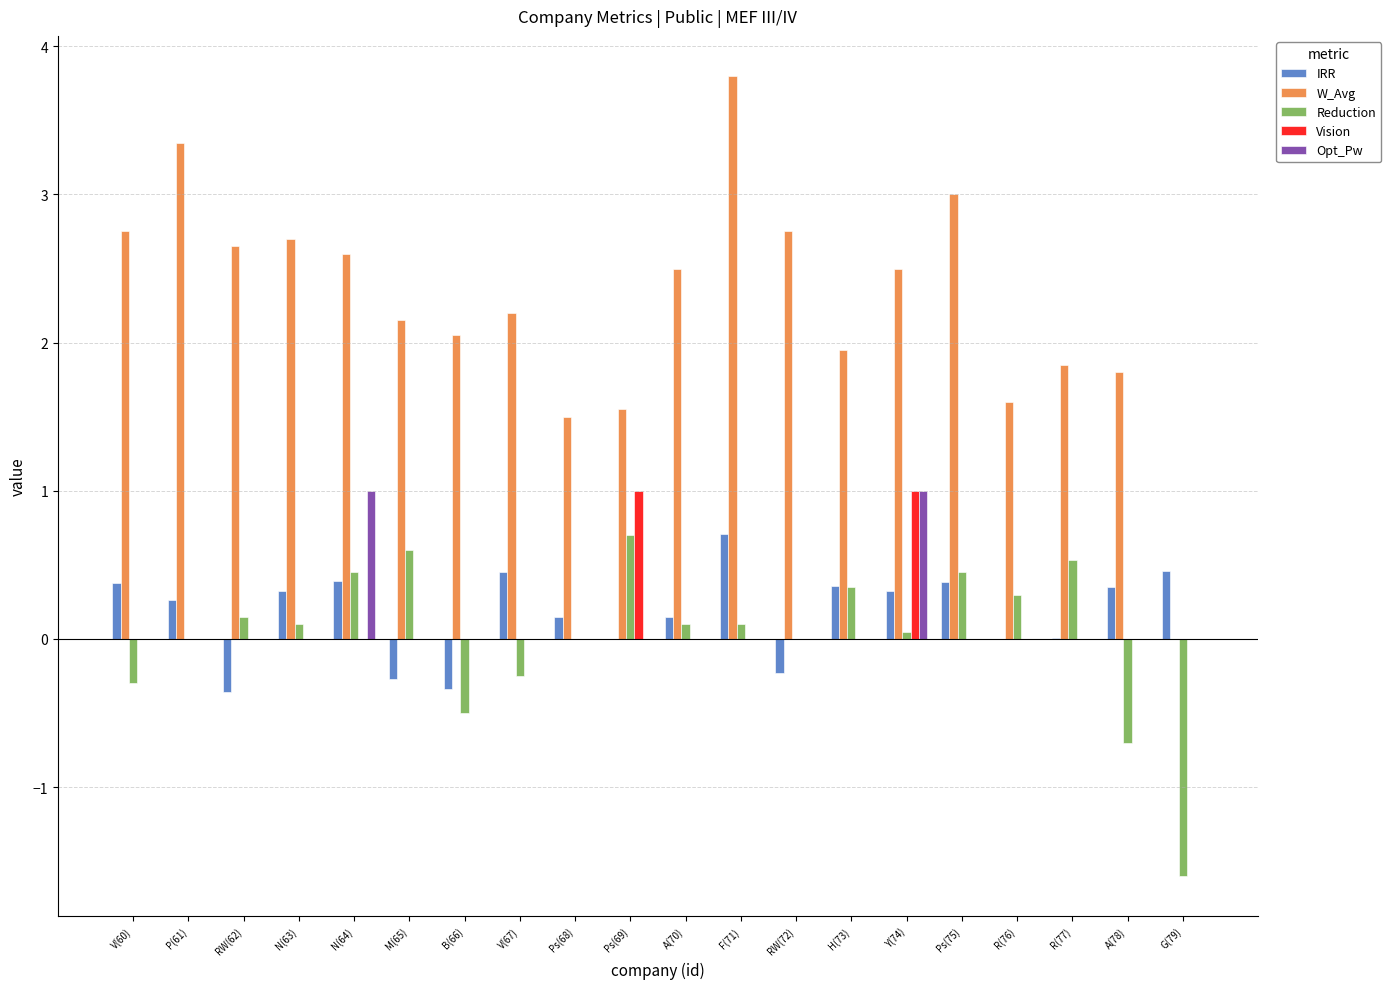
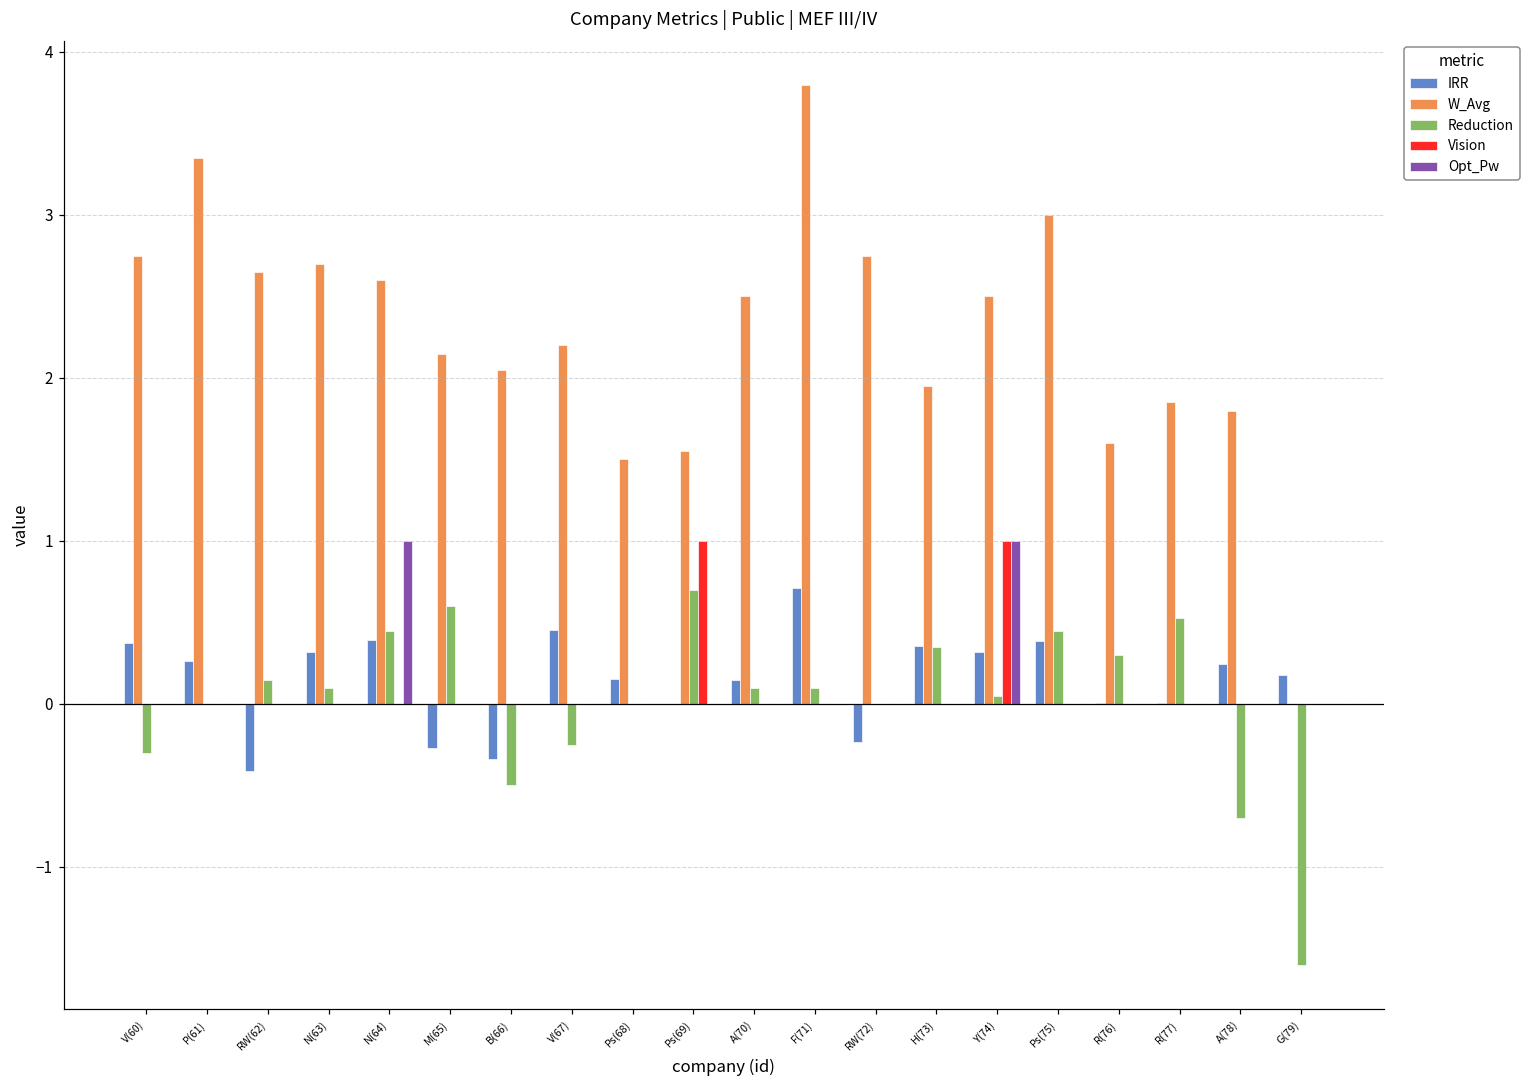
  {
    "IRR": {
      "V(60)": 0.38,
      "P(61)": 0.26,
-     "RW(62)": -0.36,
+     "RW(62)": -0.41,
      "N(63)": 0.32,
      "N(64)": 0.39,
      "M(65)": -0.27,
      "B(66)": -0.34,
      "V(67)": 0.45,
      "Ps(68)": 0.15,
      "Ps(69)": 0.00,
      "A(70)": 0.15,
      "F(71)": 0.71,
      "RW(72)": -0.23,
      "H(73)": 0.36,
      "Y(74)": 0.32,
      "Ps(75)": 0.38,
-     "A(78)": 0.35,
-     "G(79)": 0.46
+     "A(78)": 0.25,
+     "G(79)": 0.18
    },
    "W_Avg": {
      "V(60)": 2.75,
      "P(61)": 3.35,
      "RW(62)": 2.65,
      "N(63)": 2.70,
      "N(64)": 2.60,
      "M(65)": 2.15,
      "B(66)": 2.05,
      "V(67)": 2.20,
      "Ps(68)": 1.50,
      "Ps(69)": 1.55,
      "A(70)": 2.50,
      "F(71)": 3.80,
      "RW(72)": 2.75,
      "H(73)": 1.95,
      "Y(74)": 2.50,
      "Ps(75)": 3.00,
      "R(76)": 1.60,
      "R(77)": 1.85,
      "A(78)": 1.80,
      "G(79)": 0.00
    },
    "Reduction": {
      "V(60)": -0.30,
      "P(61)": 0.00,
      "RW(62)": 0.15,
      "N(63)": 0.10,
      "N(64)": 0.45,
      "M(65)": 0.60,
      "B(66)": -0.50,
      "V(67)": -0.25,
      "Ps(68)": 0.00,
      "Ps(69)": 0.70,
      "A(70)": 0.10,
      "F(71)": 0.10,
      "RW(72)": 0.00,
      "H(73)": 0.35,
      "Y(74)": 0.05,
      "Ps(75)": 0.45,
      "R(76)": 0.30,
      "R(77)": 0.53,
      "A(78)": -0.70,
      "G(79)": -1.60
    },
    "Vision": {
      "V(60)": 0.00,
      "P(61)": 0.00,
      "RW(62)": 0.00,
      "N(63)": 0.00,
      "N(64)": 0.00,
      "M(65)": 0.00,
      "B(66)": 0.00,
      "V(67)": 0.00,
      "Ps(68)": 0.00,
      "Ps(69)": 1.00,
      "A(70)": 0.00,
      "F(71)": 0.00,
      "RW(72)": 0.00,
      "H(73)": 0.00,
      "Y(74)": 1.00,
      "Ps(75)": 0.00,
      "R(76)": 0.00,
      "R(77)": 0.00,
      "A(78)": 0.00,
      "G(79)": 0.00
    },
    "Opt_Pw": {
      "V(60)": 0.00,
      "P(61)": 0.00,
      "RW(62)": 0.00,
      "N(63)": 0.00,
      "N(64)": 1.00,
      "M(65)": 0.00,
      "B(66)": 0.00,
      "V(67)": 0.00,
      "Ps(68)": 0.00,
      "Ps(69)": 0.00,
      "A(70)": 0.00,
      "F(71)": 0.00,
      "RW(72)": 0.00,
      "H(73)": 0.00,
      "Y(74)": 1.00,
      "Ps(75)": 0.00,
      "R(76)": 0.00,
      "R(77)": 0.00,
      "A(78)": 0.00,
      "G(79)": 0.00
    }
  }
